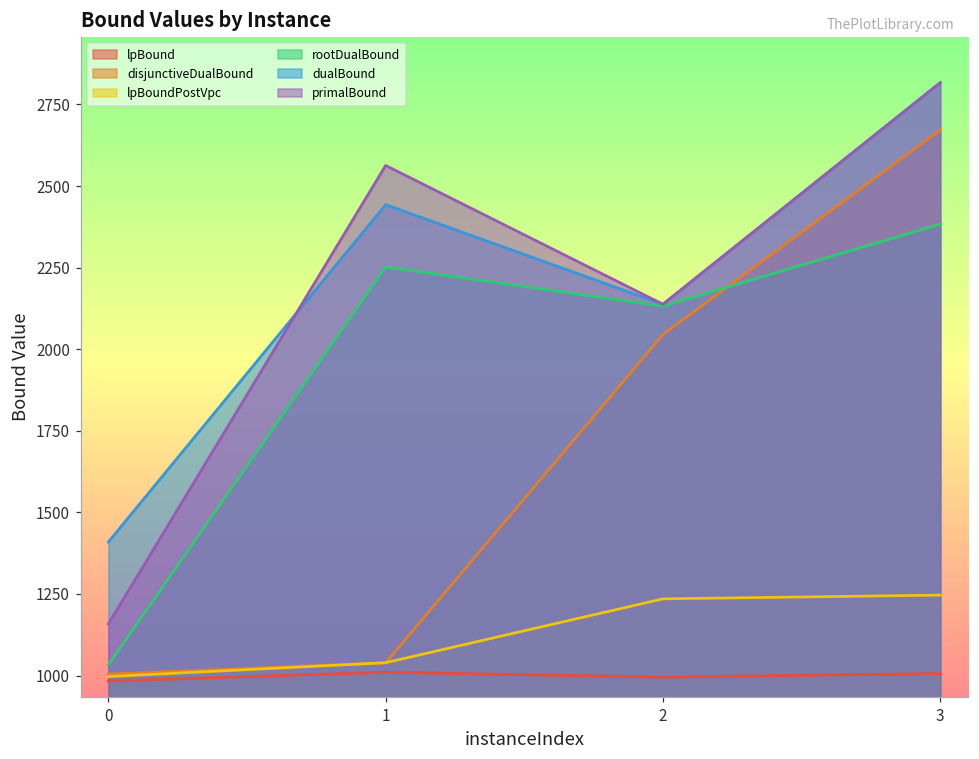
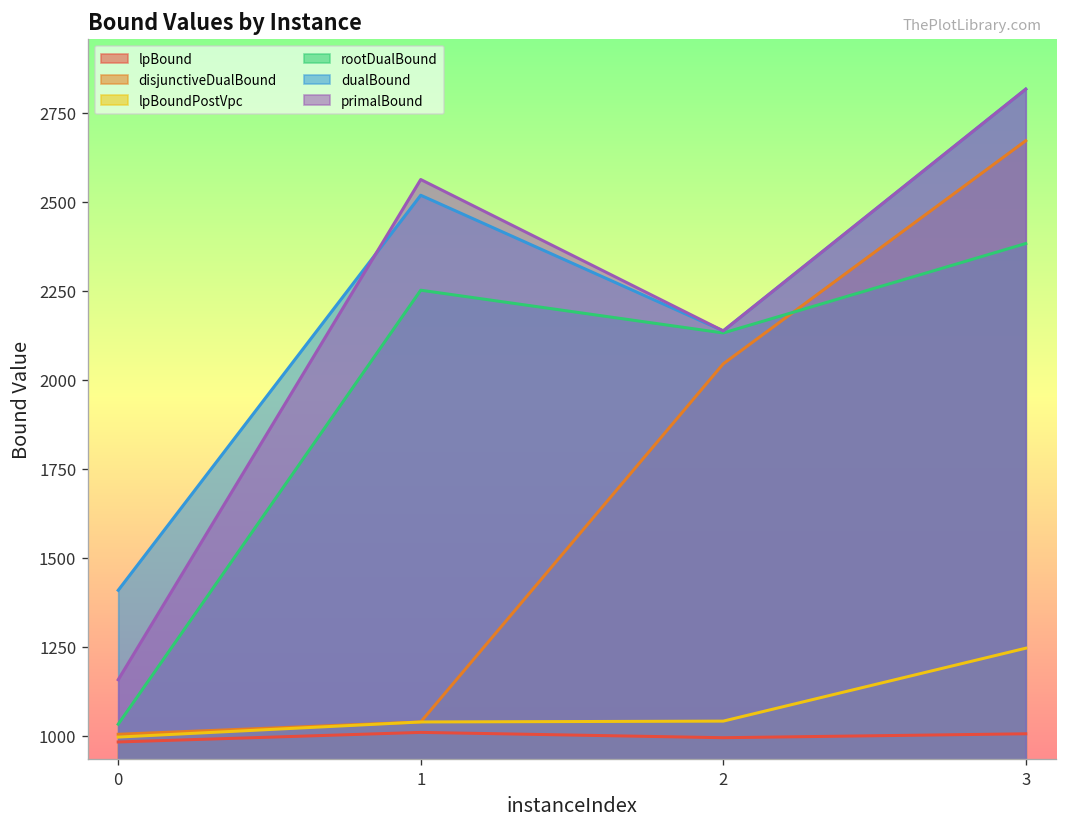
  {
    "lpBoundPostVpc": {
-     "2": 1240,
+     "2": 1040,
      "3": 1250
    },
    "rootDualBound": {
      "0": 1030,
      "1": 2250,
      "3": 2380
    },
    "dualBound": {
      "0": 1410,
-     "1": 2440
+     "1": 2520
    },
    "primalBound": {
      "0": 1160,
      "1": 2560
    }
  }
